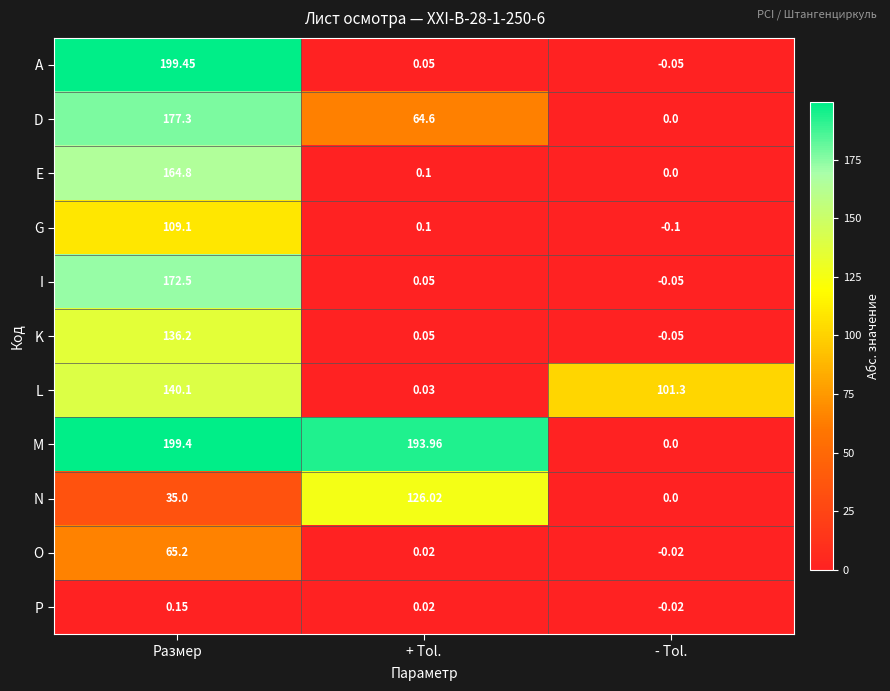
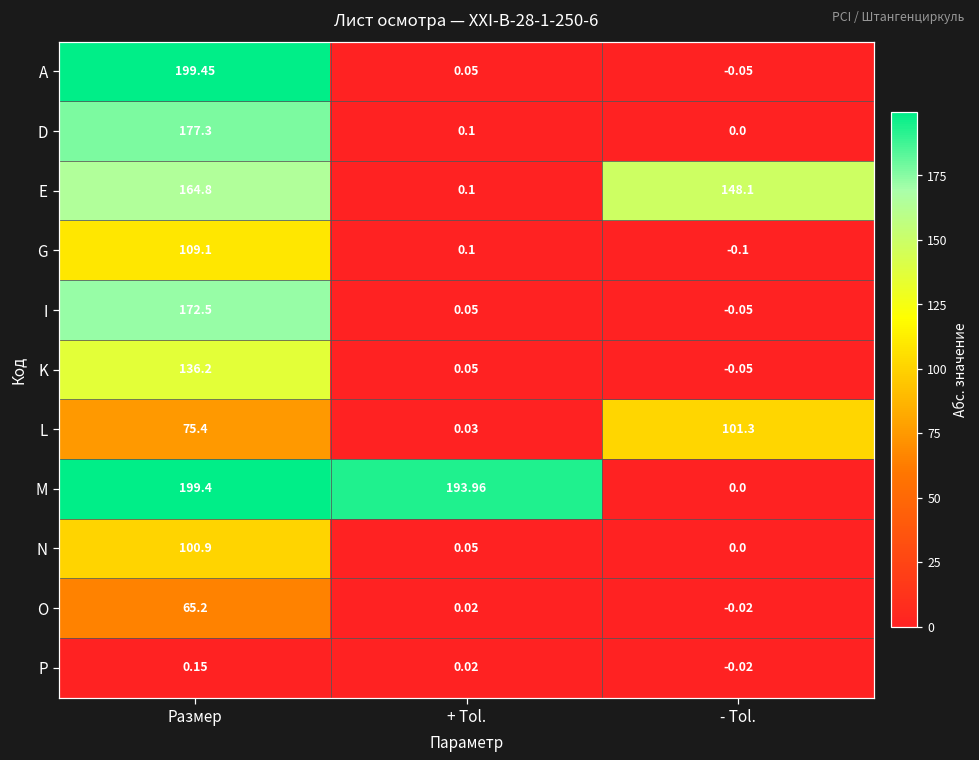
  {
    "A": {
      "Размер": 199.45,
      "+ Tol.": 0.05,
      "- Tol.": -0.05
    },
    "D": {
      "Размер": 177.3,
-     "+ Tol.": 64.6,
+     "+ Tol.": 0.1,
      "- Tol.": 0.0
    },
    "E": {
      "Размер": 164.8,
      "+ Tol.": 0.1,
-     "- Tol.": 0.0
+     "- Tol.": 148.1
    },
    "G": {
      "Размер": 109.1,
      "+ Tol.": 0.1,
      "- Tol.": -0.1
    },
    "I": {
      "Размер": 172.5,
      "+ Tol.": 0.05,
      "- Tol.": -0.05
    },
    "K": {
      "Размер": 136.2,
      "+ Tol.": 0.05,
      "- Tol.": -0.05
    },
    "L": {
-     "Размер": 140.1,
+     "Размер": 75.4,
      "+ Tol.": 0.03,
      "- Tol.": 101.3
    },
    "M": {
      "Размер": 199.4,
      "+ Tol.": 193.96,
      "- Tol.": 0.0
    },
    "N": {
-     "Размер": 35.0,
-     "+ Tol.": 126.02,
+     "Размер": 100.9,
+     "+ Tol.": 0.05,
      "- Tol.": 0.0
    },
    "O": {
      "Размер": 65.2,
      "+ Tol.": 0.02,
      "- Tol.": -0.02
    },
    "P": {
      "Размер": 0.15,
      "+ Tol.": 0.02,
      "- Tol.": -0.02
    }
  }
